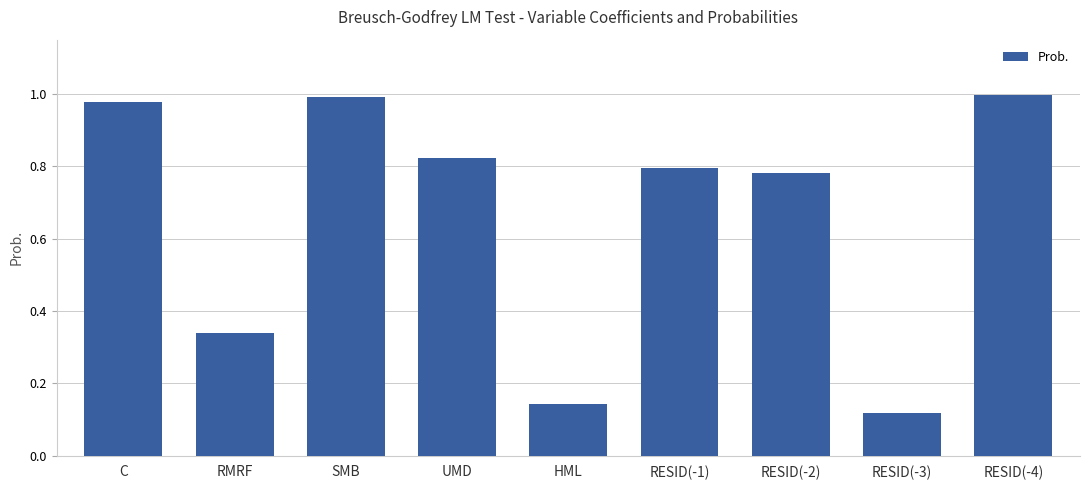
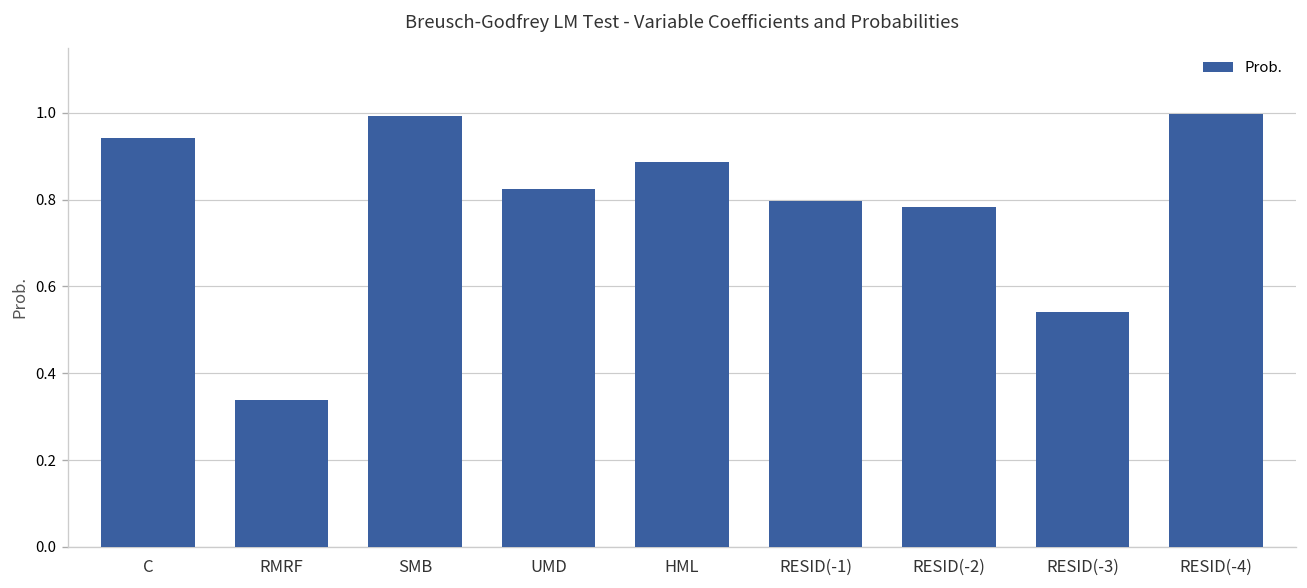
  {
-   "C": 0.98,
+   "C": 0.94,
    "RMRF": 0.34,
    "SMB": 0.99,
    "UMD": 0.82,
-   "HML": 0.14,
+   "HML": 0.89,
    "RESID(-1)": 0.80,
    "RESID(-2)": 0.78,
-   "RESID(-3)": 0.12,
+   "RESID(-3)": 0.54,
    "RESID(-4)": 1.00
  }
